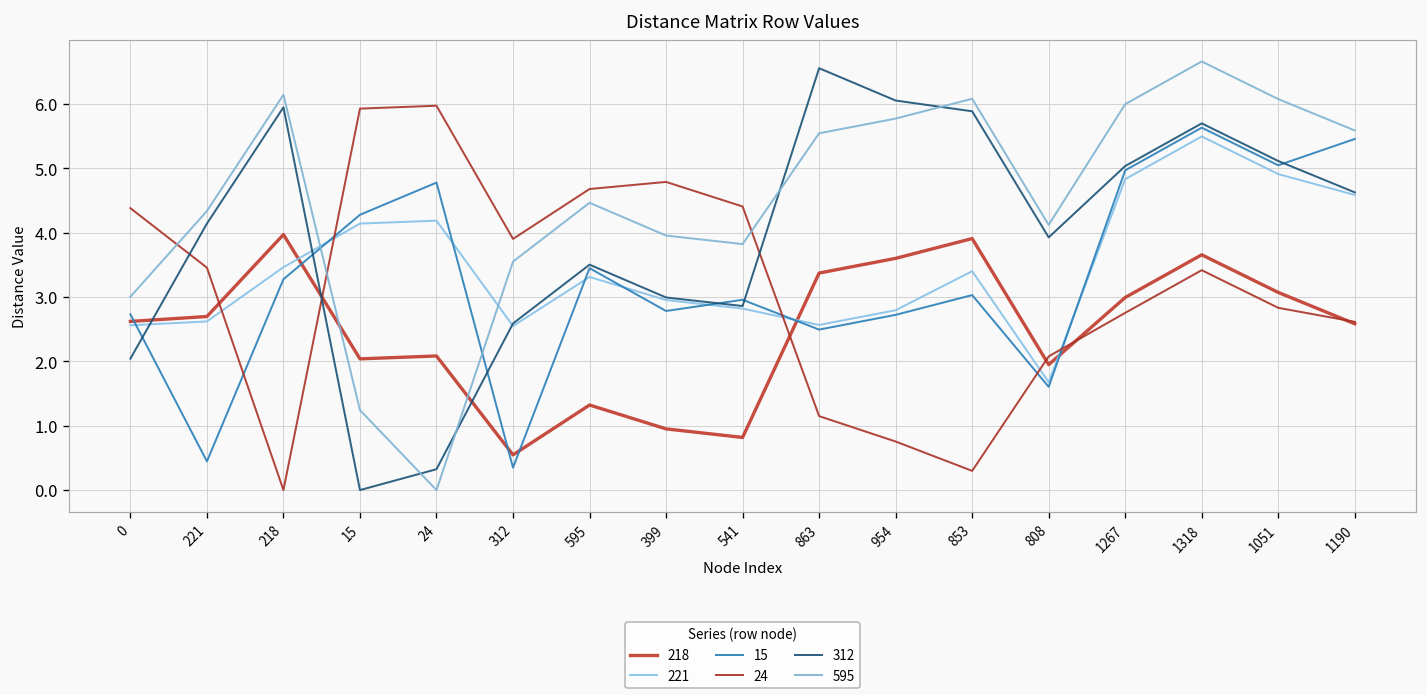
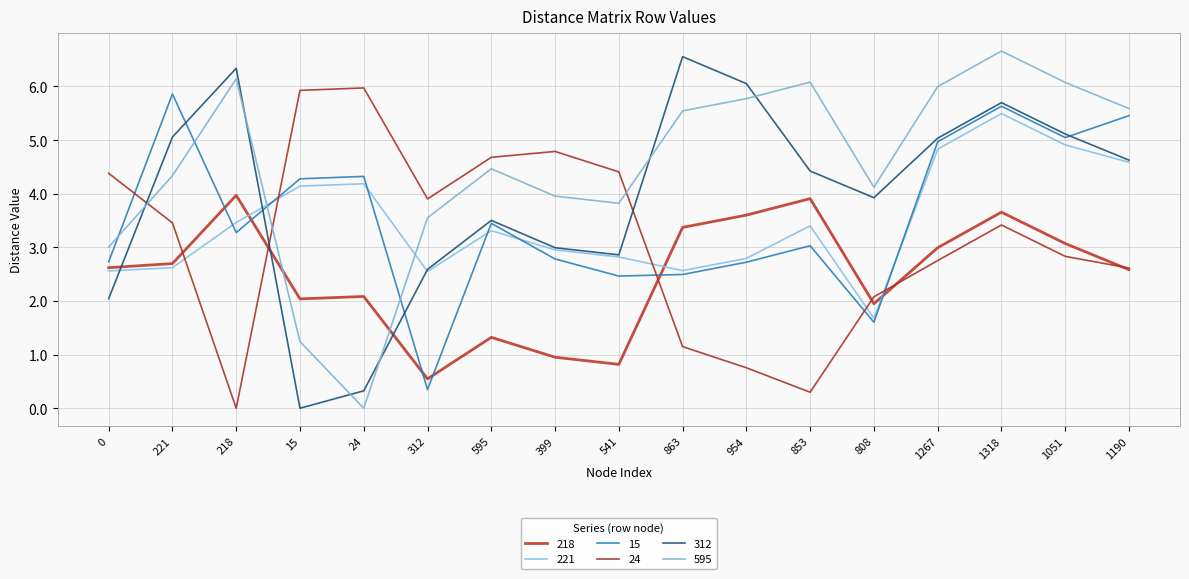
  {
    "15": {
      "0": 2.7,
-     "221": 0.4,
+     "221": 5.9,
      "218": 3.3,
      "15": 4.3,
-     "24": 4.8,
+     "24": 4.3,
      "312": 0.3,
      "595": 3.4,
      "399": 2.8,
-     "541": 3.0,
+     "541": 2.5,
      "863": 2.5,
      "954": 2.7,
      "853": 3.0,
      "808": 1.6,
      "1267": 5.0,
      "1318": 5.6,
      "1051": 5.0,
      "1190": 5.5
    },
    "312": {
      "0": 2.0,
-     "221": 4.1,
-     "218": 5.9,
+     "221": 5.1,
+     "218": 6.3,
      "15": 0.0,
      "24": 0.3,
      "595": 3.5,
      "863": 6.6,
      "954": 6.1,
-     "853": 5.9,
+     "853": 4.4,
      "808": 3.9,
      "1267": 5.0,
      "1318": 5.7,
      "1051": 5.1
    }
  }
